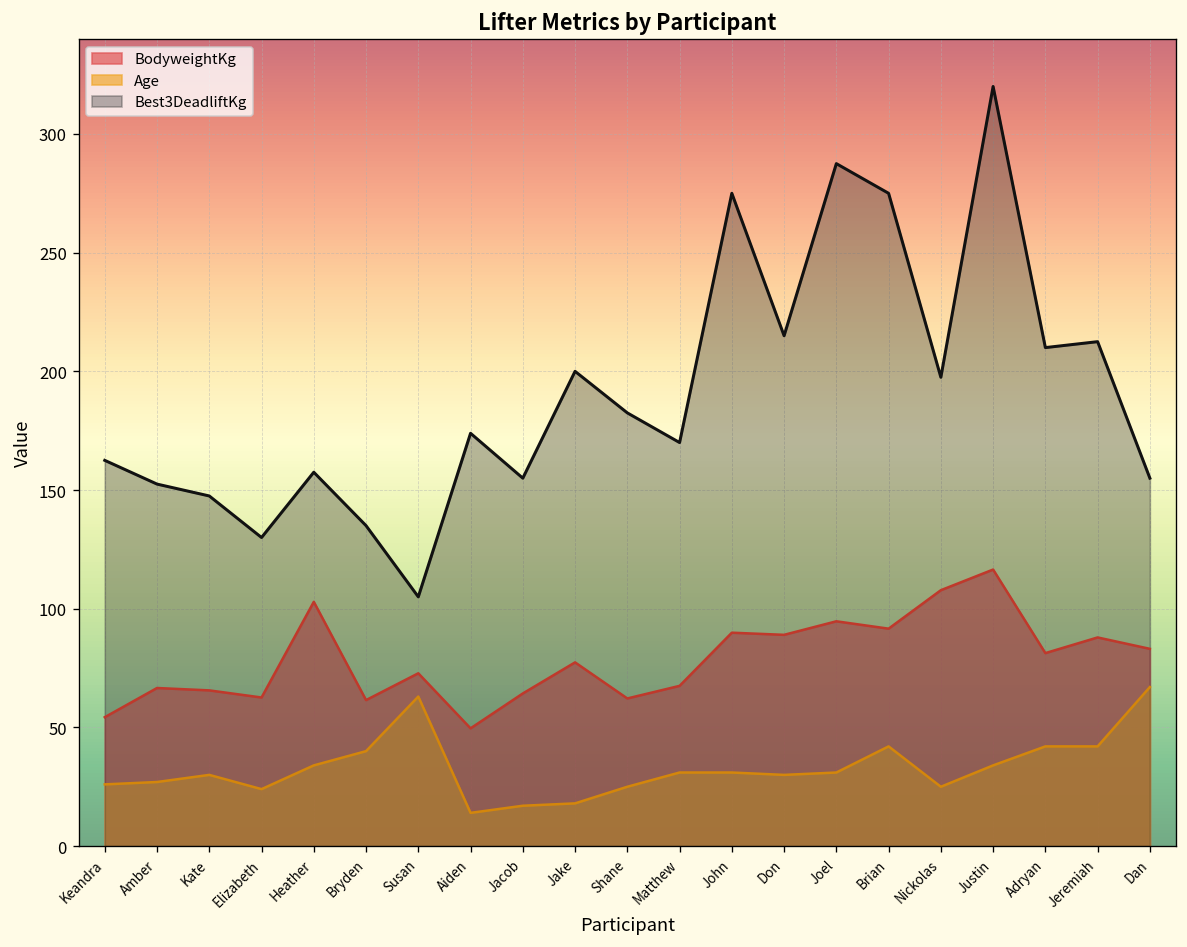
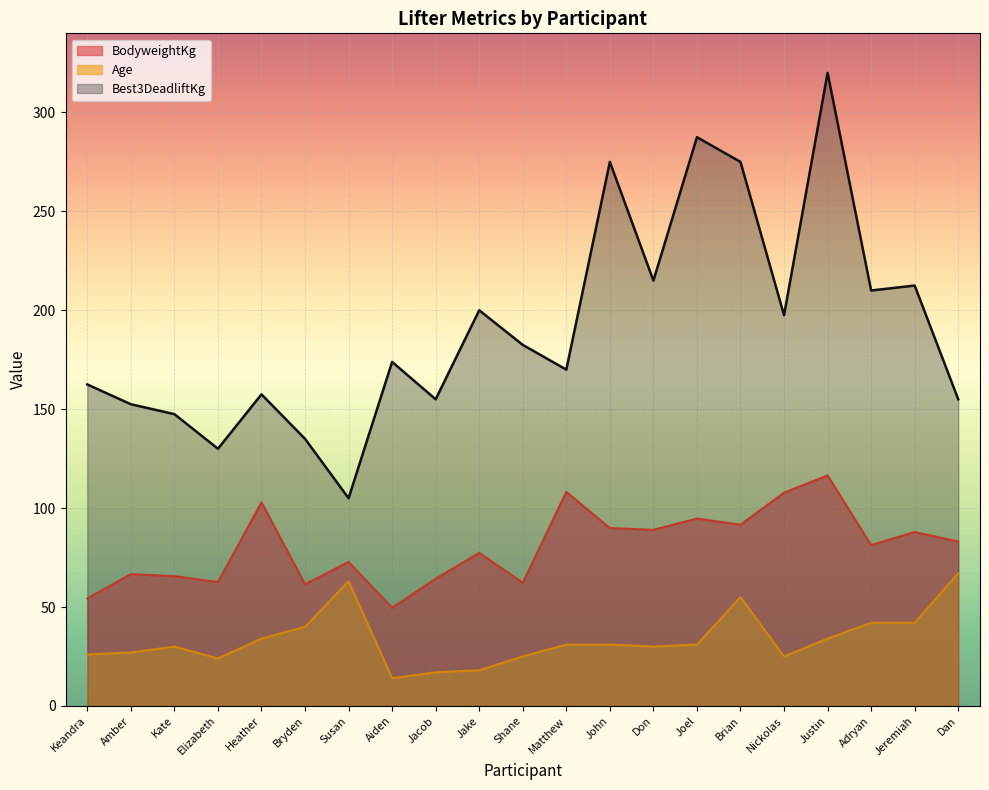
  {
    "BodyweightKg": {
      "Keandra": 54,
      "Amber": 67,
      "Kate": 66,
      "Elizabeth": 63,
      "Heather": 103,
      "Bryden": 62,
      "Susan": 73,
      "Aiden": 50,
      "Jacob": 64,
      "Jake": 77,
      "Shane": 62,
-     "Matthew": 68,
+     "Matthew": 108,
      "John": 90,
      "Don": 89,
      "Joel": 95,
      "Brian": 92,
      "Nickolas": 108,
      "Justin": 117,
      "Adryan": 81,
      "Jeremiah": 88,
      "Dan": 83
    },
    "Age": {
      "Keandra": 26,
      "Amber": 27,
      "Kate": 30,
      "Elizabeth": 24,
      "Heather": 34,
      "Bryden": 40,
      "Susan": 63,
      "Aiden": 14,
      "Jacob": 17,
      "Jake": 18,
      "Shane": 25,
      "Matthew": 31,
      "John": 31,
      "Don": 30,
      "Joel": 31,
-     "Brian": 42,
+     "Brian": 55,
      "Nickolas": 25,
      "Justin": 34,
      "Adryan": 42,
      "Jeremiah": 42,
      "Dan": 67
    },
    "Best3DeadliftKg": {
      "Keandra": 163,
      "Amber": 153,
      "Kate": 148,
      "Elizabeth": 130,
      "Heather": 158,
      "Bryden": 135,
      "Susan": 105,
      "Aiden": 174,
      "Jacob": 155,
      "Jake": 200,
      "Shane": 183,
      "Matthew": 170,
      "John": 275,
      "Don": 215,
      "Joel": 288,
      "Brian": 275,
      "Nickolas": 198,
      "Justin": 320,
      "Adryan": 210,
      "Jeremiah": 213,
      "Dan": 155
    }
  }
